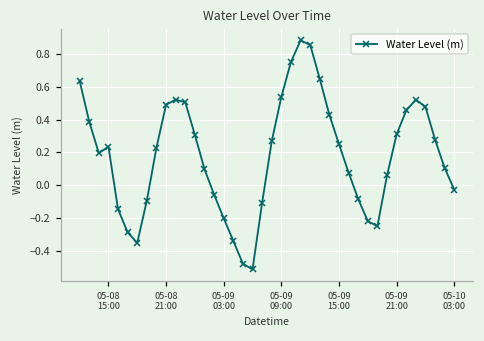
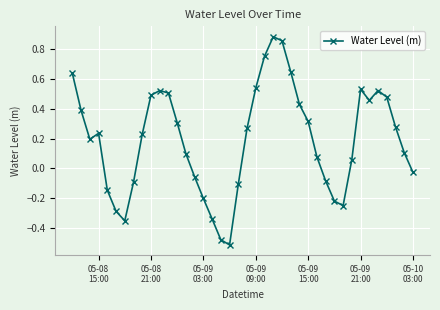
  {
    "05-08 15:00": 0.23,
    "05-08 21:00": 0.49,
    "05-09 03:00": -0.20,
    "05-09 09:00": 0.54,
-   "05-09 15:00": 0.25,
-   "05-09 21:00": 0.31,
+   "05-09 15:00": 0.31,
+   "05-09 21:00": 0.53,
    "05-10 03:00": -0.03
  }
